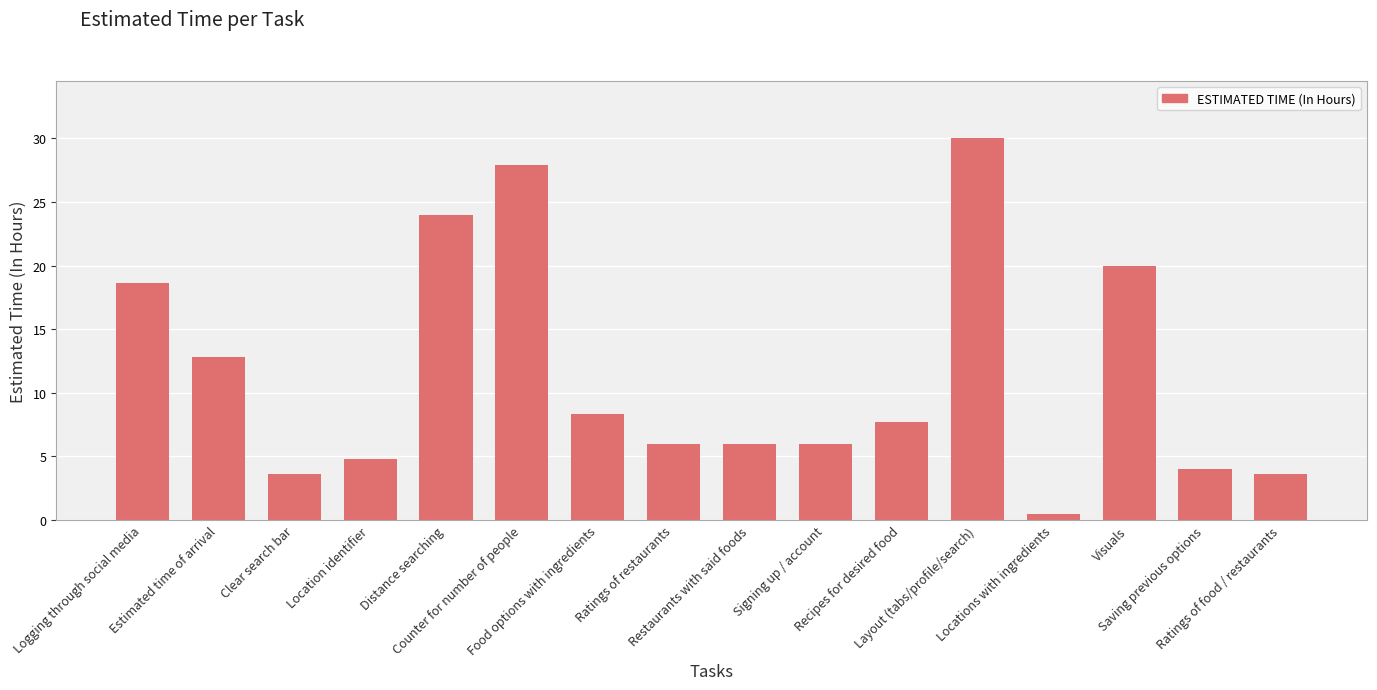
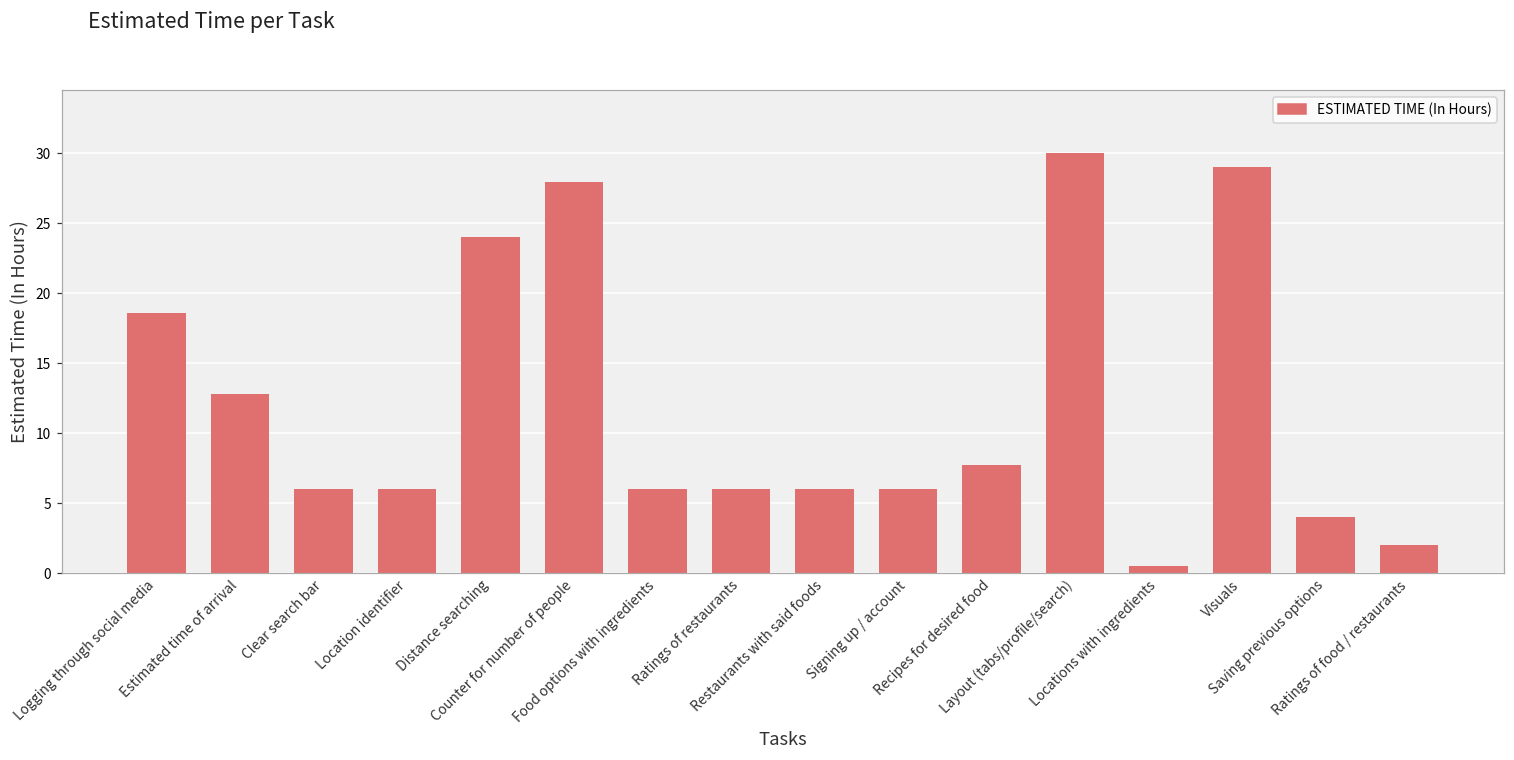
  {
    "Logging through social media": 18.6,
    "Estimated time of arrival": 12.8,
-   "Clear search bar": 3.6,
-   "Location identifier": 4.8,
+   "Clear search bar": 6.0,
+   "Location identifier": 6.0,
    "Distance searching": 24.0,
    "Counter for number of people": 27.9,
-   "Food options with ingredients": 8.3,
+   "Food options with ingredients": 6.0,
    "Ratings of restaurants": 6.0,
    "Restaurants with said foods": 6.0,
    "Signing up / account": 6.0,
    "Recipes for desired food": 7.7,
    "Layout (tabs/profile/search)": 30.0,
    "Locations with ingredients": 0.5,
-   "Visuals": 20,
+   "Visuals": 29,
    "Saving previous options": 4.0,
-   "Ratings of food / restaurants": 3.6
+   "Ratings of food / restaurants": 2.0
  }
